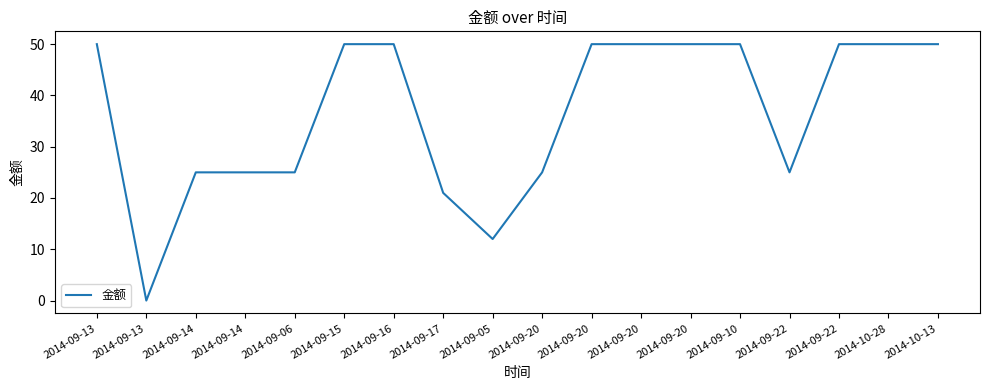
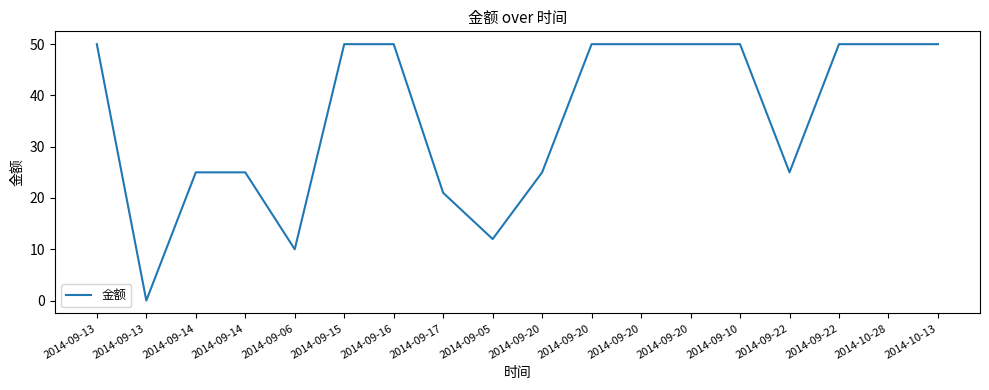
  {
-   "2014-09-06": 25,
+   "2014-09-06": 10,
    "2014-09-15": 50,
    "2014-09-16": 50,
    "2014-09-17": 21,
    "2014-09-05": 12,
    "2014-09-10": 50,
    "2014-10-28": 50,
    "2014-10-13": 50
  }
